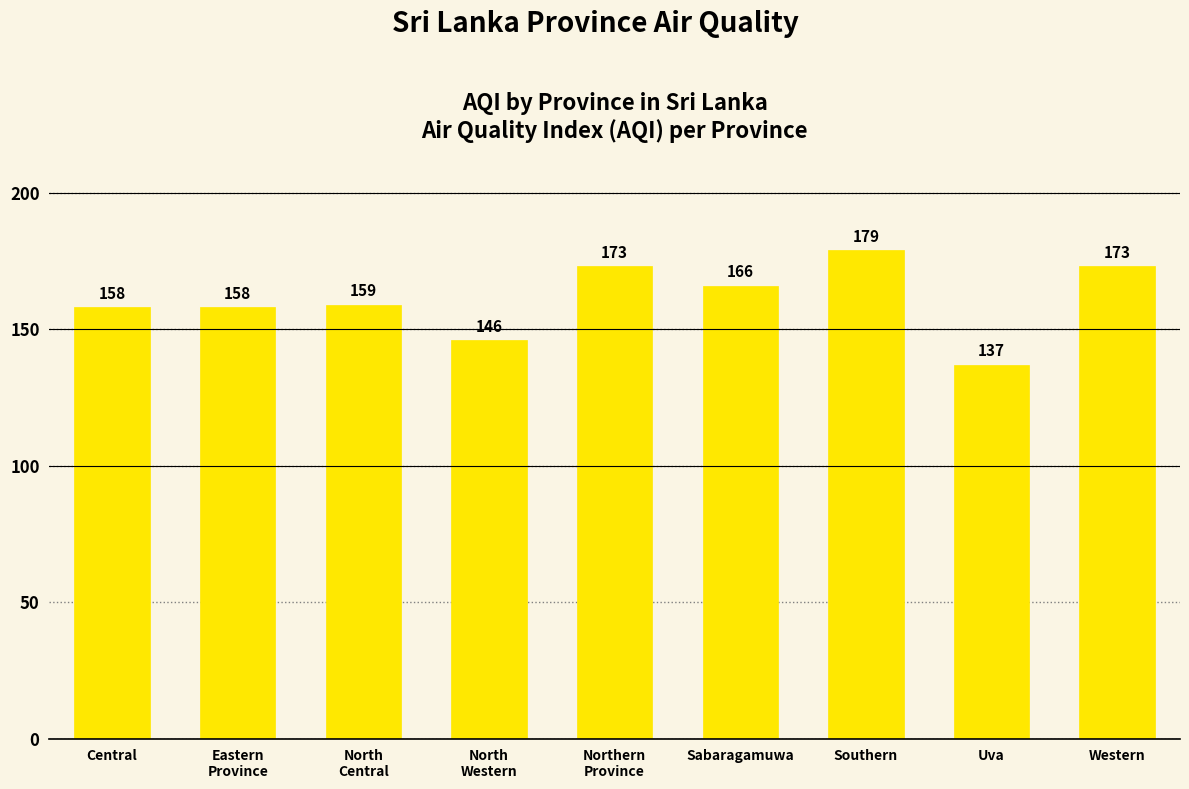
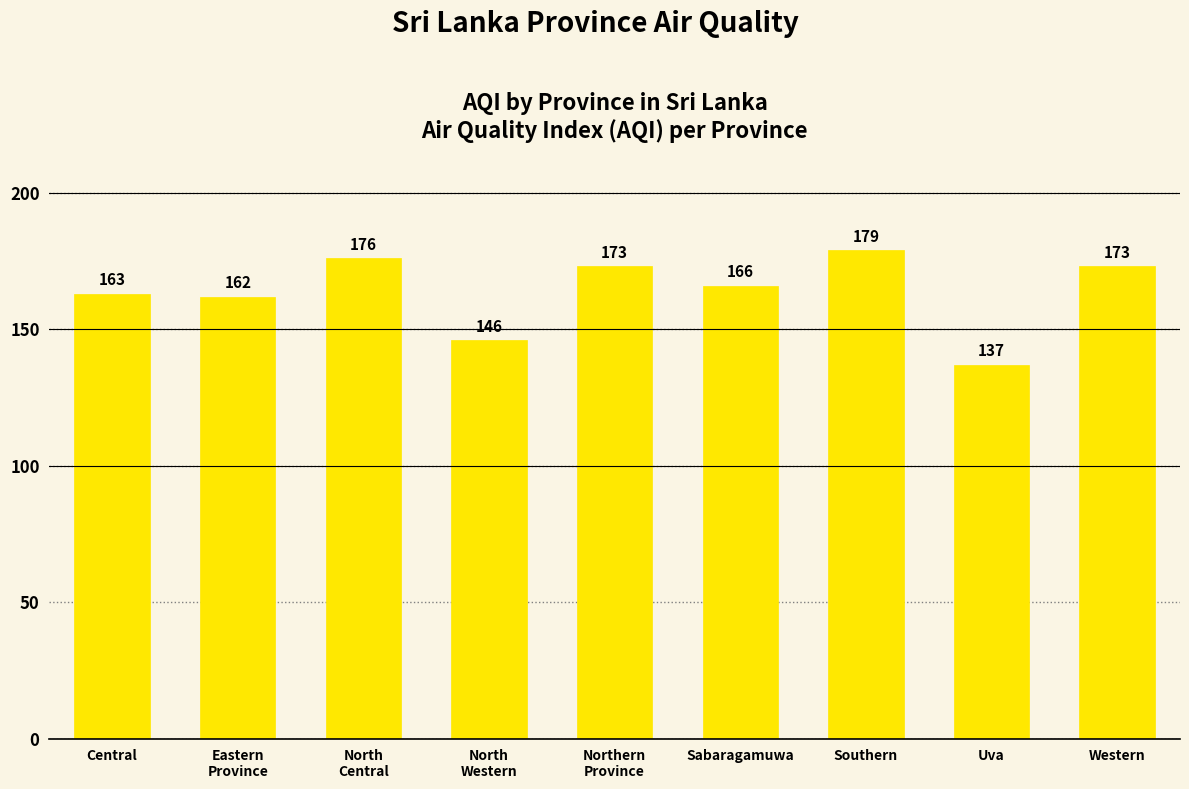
  {
-   "Central": 158,
-   "Eastern Province": 158,
-   "North Central": 159,
+   "Central": 163,
+   "Eastern Province": 162,
+   "North Central": 176,
    "North Western": 146,
    "Northern Province": 173,
    "Sabaragamuwa": 166,
    "Southern": 179,
    "Uva": 137,
    "Western": 173
  }
